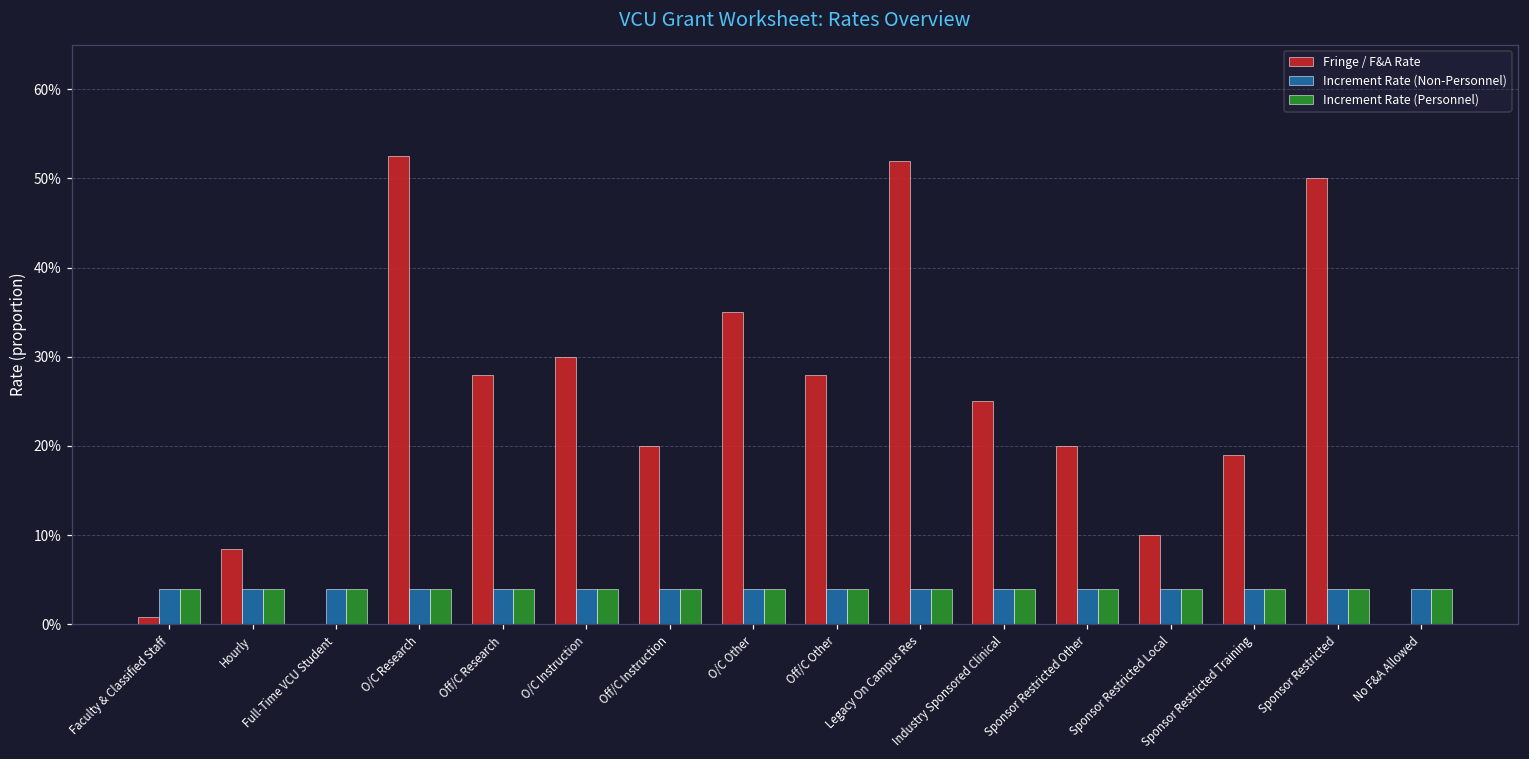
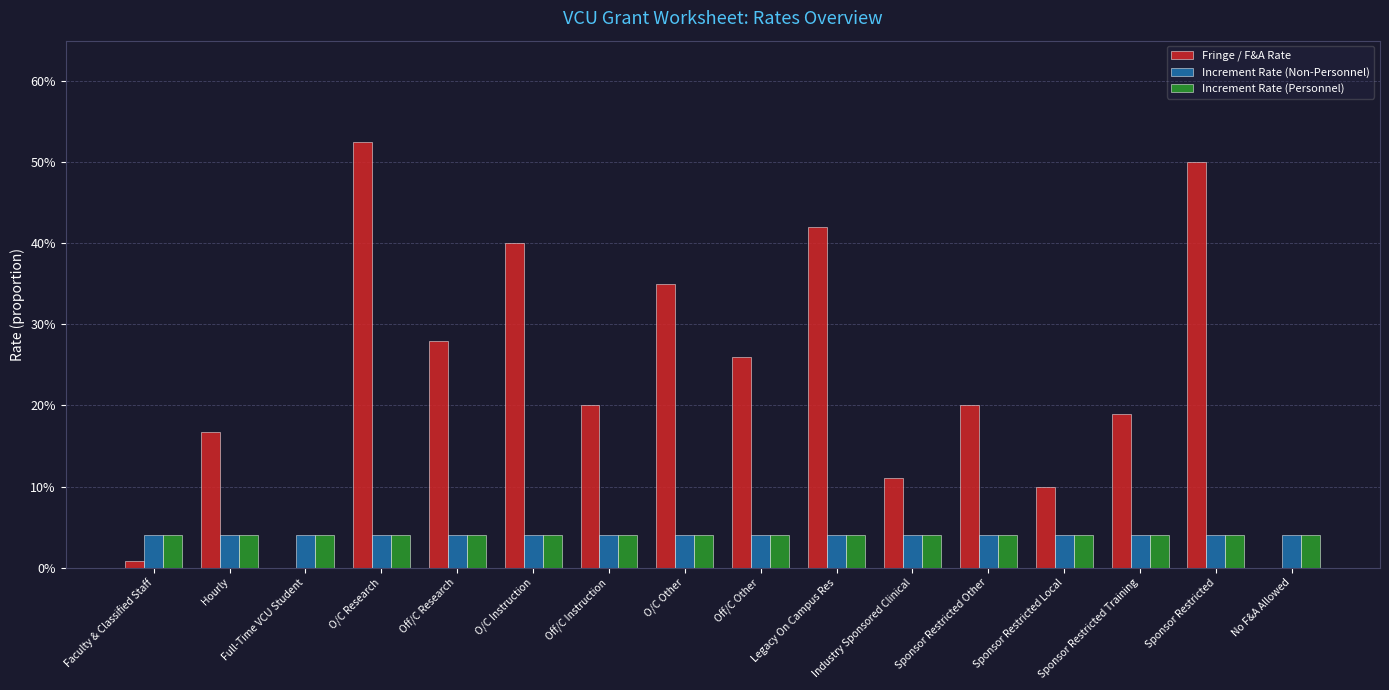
  {
    "Fringe / F&A Rate": {
      "Faculty & Classified Staff": "1%",
-     "Hourly": "9%",
+     "Hourly": "17%",
      "Full-Time VCU Student": "0%",
      "O/C Research": "53%",
      "Off/C Research": "28%",
-     "O/C Instruction": "30%",
+     "O/C Instruction": "40%",
      "Off/C Instruction": "20%",
      "O/C Other": "35%",
-     "Off/C Other": "28%",
-     "Legacy On Campus Res": "52%",
-     "Industry Sponsored Clinical": "25%",
+     "Off/C Other": "26%",
+     "Legacy On Campus Res": "42%",
+     "Industry Sponsored Clinical": "11%",
      "Sponsor Restricted Other": "20%",
      "Sponsor Restricted Local": "10%",
      "Sponsor Restricted Training": "19%",
      "Sponsor Restricted": "50%",
      "No F&A Allowed": "0%"
    },
    "Increment Rate (Non-Personnel)": {
      "Faculty & Classified Staff": "4%",
      "Hourly": "4%",
      "Full-Time VCU Student": "4%",
      "O/C Research": "4%",
      "Off/C Research": "4%",
      "O/C Instruction": "4%",
      "Off/C Instruction": "4%",
      "O/C Other": "4%",
      "Off/C Other": "4%",
      "Legacy On Campus Res": "4%",
      "Industry Sponsored Clinical": "4%",
      "Sponsor Restricted Other": "4%",
      "Sponsor Restricted Local": "4%",
      "Sponsor Restricted Training": "4%",
      "Sponsor Restricted": "4%",
      "No F&A Allowed": "4%"
    },
    "Increment Rate (Personnel)": {
      "Faculty & Classified Staff": "4%",
      "Hourly": "4%",
      "Full-Time VCU Student": "4%",
      "O/C Research": "4%",
      "Off/C Research": "4%",
      "O/C Instruction": "4%",
      "Off/C Instruction": "4%",
      "O/C Other": "4%",
      "Off/C Other": "4%",
      "Legacy On Campus Res": "4%",
      "Industry Sponsored Clinical": "4%",
      "Sponsor Restricted Other": "4%",
      "Sponsor Restricted Local": "4%",
      "Sponsor Restricted Training": "4%",
      "Sponsor Restricted": "4%",
      "No F&A Allowed": "4%"
    }
  }
